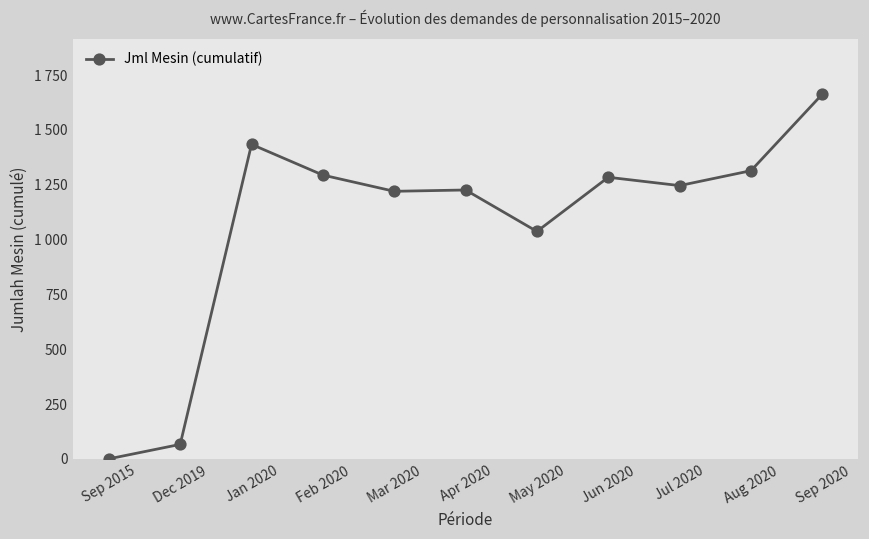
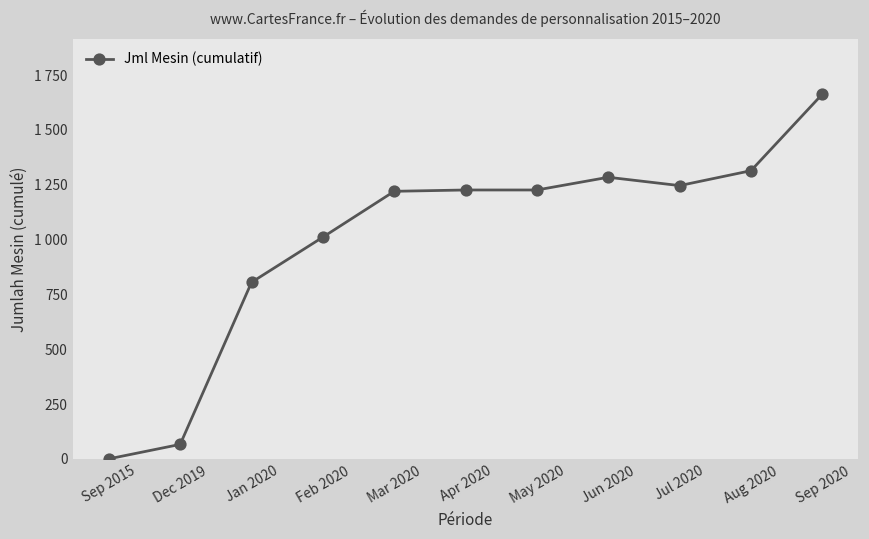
  {
    "Sep 2015": 0,
    "Dec 2019": 70,
-   "Jan 2020": 1430,
-   "Feb 2020": 1290,
+   "Jan 2020": 810,
+   "Feb 2020": 1010,
    "Mar 2020": 1220,
    "Apr 2020": 1230,
-   "May 2020": 1040,
+   "May 2020": 1230,
    "Jun 2020": 1280,
    "Jul 2020": 1250,
    "Aug 2020": 1310,
    "Sep 2020": 1660
  }
